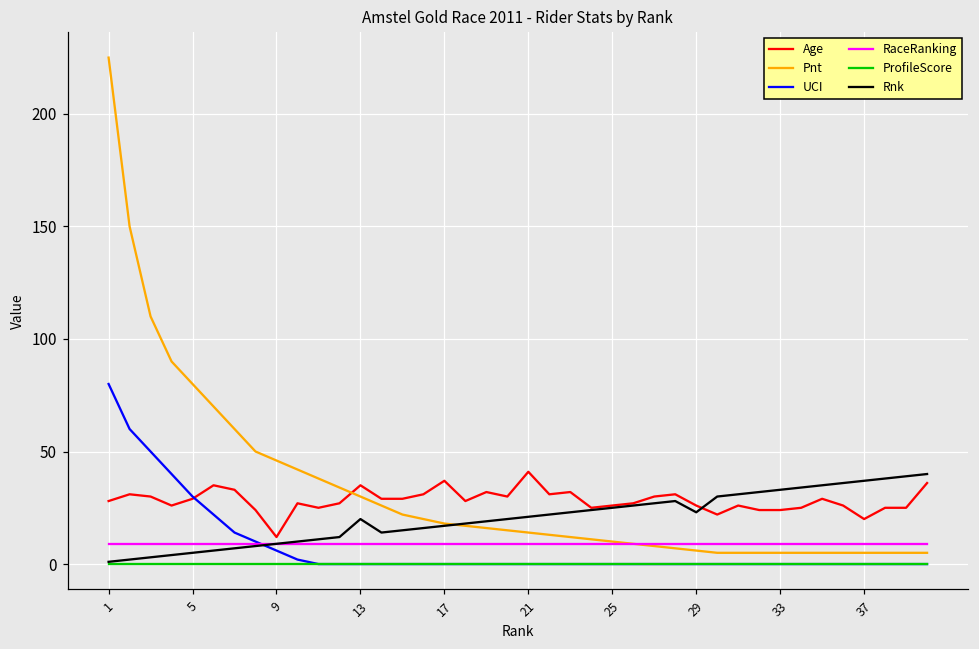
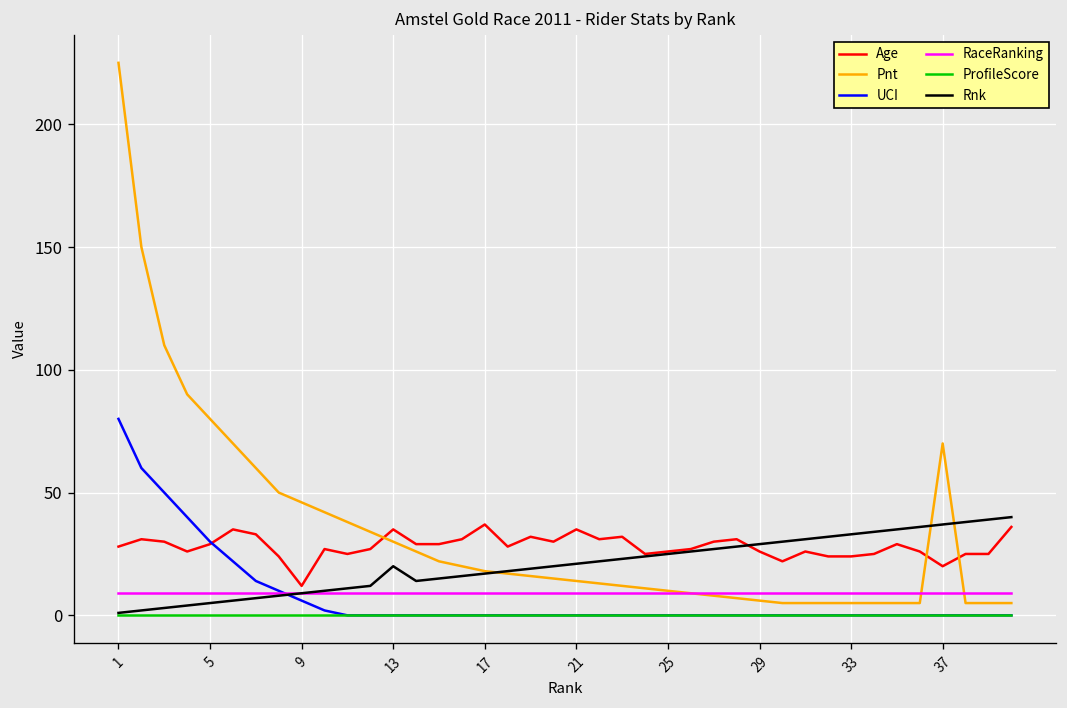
  {
    "Age": {
      "1": 28,
      "9": 12,
      "13": 35,
      "17": 37,
-     "21": 41,
+     "21": 35,
      "29": 26,
      "33": 24,
      "37": 20
    },
    "Pnt": {
      "1": 225,
      "5": 80,
      "9": 46,
      "13": 30,
      "21": 14,
      "29": 6,
      "33": 5,
-     "37": 5
+     "37": 70
    },
    "UCI": {
      "1": 80,
      "9": 6
    },
    "RaceRanking": {
      "1": 9,
      "5": 9,
      "13": 9,
      "17": 9,
      "21": 9,
      "29": 9,
      "33": 9,
      "37": 9
    },
    "ProfileScore": {
      "5": 0,
      "9": 0
    },
    "Rnk": {
      "5": 5,
      "13": 20,
      "21": 21,
-     "29": 23,
+     "29": 29,
      "33": 33,
      "37": 37
    }
  }
